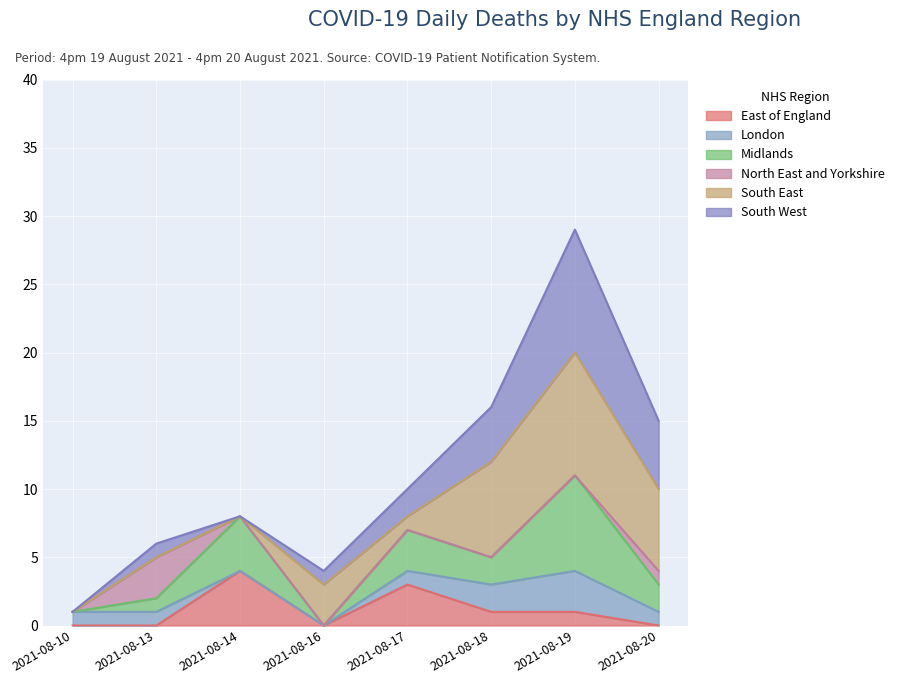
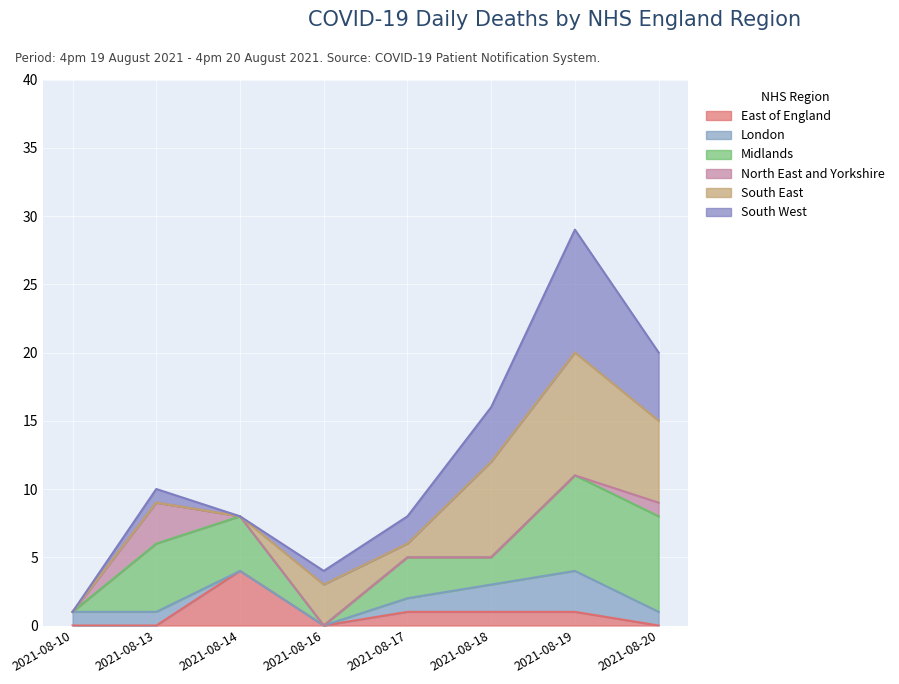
  {
    "East of England": {
      "2021-08-10": 0,
      "2021-08-13": 0,
-     "2021-08-17": 3,
+     "2021-08-17": 1,
      "2021-08-18": 1,
      "2021-08-19": 1,
      "2021-08-20": 0
    },
    "Midlands": {
-     "2021-08-13": 1,
-     "2021-08-20": 2
+     "2021-08-13": 5,
+     "2021-08-20": 7
    },
    "North East and Yorkshire": {
      "2021-08-20": 1
    },
    "South East": {
      "2021-08-16": 3,
      "2021-08-17": 1,
      "2021-08-18": 7,
      "2021-08-19": 9,
      "2021-08-20": 6
    }
  }
